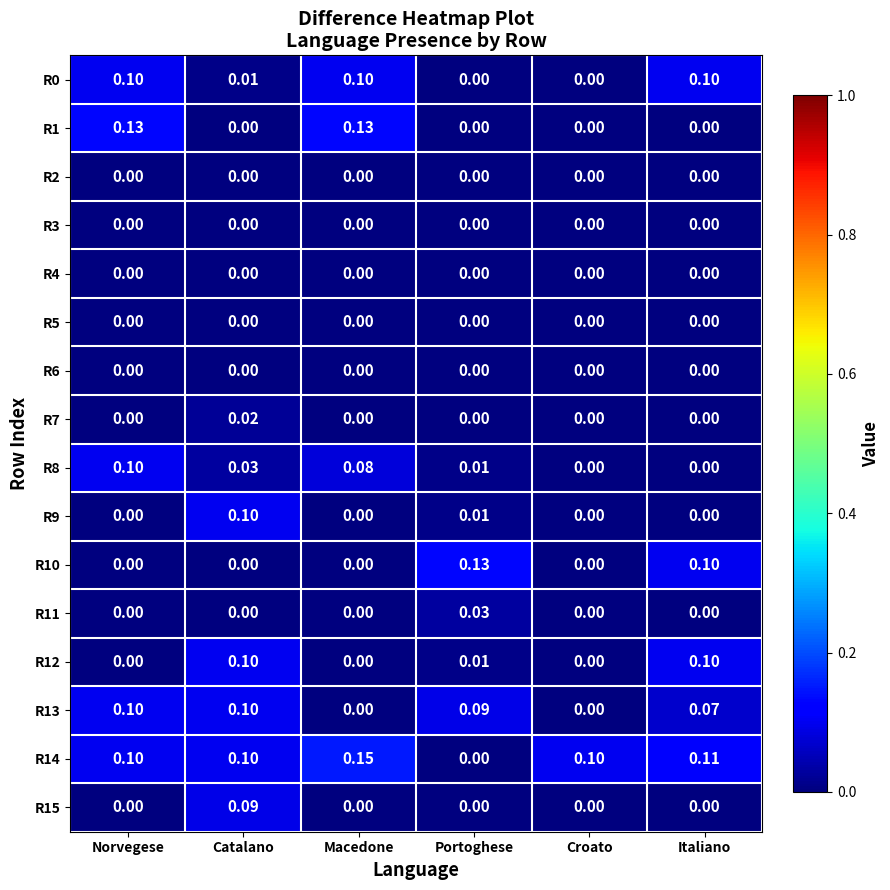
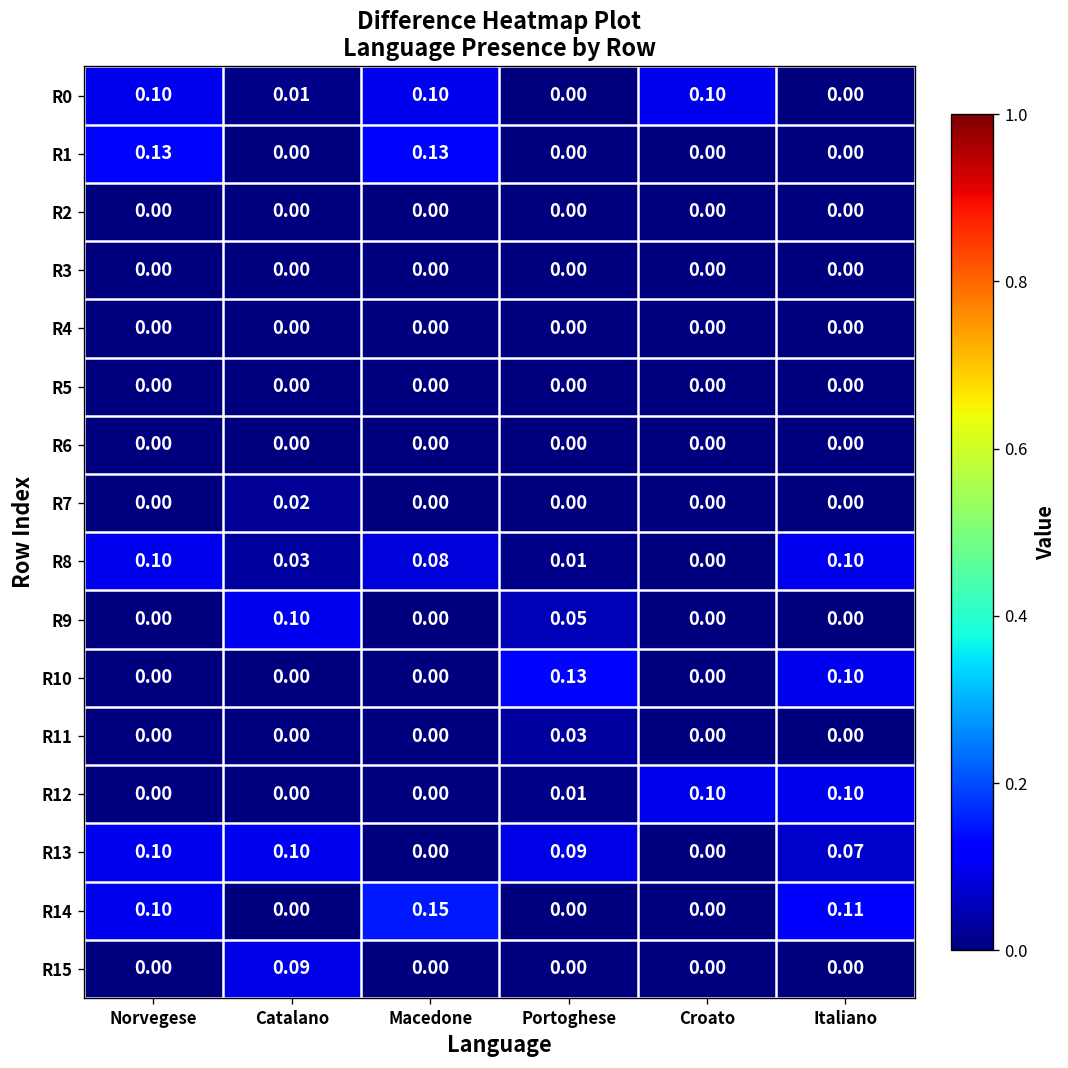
  {
    "R0": {
      "Norvegese": 0.10,
      "Catalano": 0.01,
      "Macedone": 0.10,
      "Portoghese": 0.00,
-     "Croato": 0.00,
-     "Italiano": 0.10
+     "Croato": 0.10,
+     "Italiano": 0.00
    },
    "R1": {
      "Norvegese": 0.13,
      "Catalano": 0.00,
      "Macedone": 0.13,
      "Portoghese": 0.00,
      "Croato": 0.00,
      "Italiano": 0.00
    },
    "R2": {
      "Norvegese": 0.00,
      "Catalano": 0.00,
      "Macedone": 0.00,
      "Portoghese": 0.00,
      "Croato": 0.00,
      "Italiano": 0.00
    },
    "R3": {
      "Norvegese": 0.00,
      "Catalano": 0.00,
      "Macedone": 0.00,
      "Portoghese": 0.00,
      "Croato": 0.00,
      "Italiano": 0.00
    },
    "R4": {
      "Norvegese": 0.00,
      "Catalano": 0.00,
      "Macedone": 0.00,
      "Portoghese": 0.00,
      "Croato": 0.00,
      "Italiano": 0.00
    },
    "R5": {
      "Norvegese": 0.00,
      "Catalano": 0.00,
      "Macedone": 0.00,
      "Portoghese": 0.00,
      "Croato": 0.00,
      "Italiano": 0.00
    },
    "R6": {
      "Norvegese": 0.00,
      "Catalano": 0.00,
      "Macedone": 0.00,
      "Portoghese": 0.00,
      "Croato": 0.00,
      "Italiano": 0.00
    },
    "R7": {
      "Norvegese": 0.00,
      "Catalano": 0.02,
      "Macedone": 0.00,
      "Portoghese": 0.00,
      "Croato": 0.00,
      "Italiano": 0.00
    },
    "R8": {
      "Norvegese": 0.10,
      "Catalano": 0.03,
      "Macedone": 0.08,
      "Portoghese": 0.01,
      "Croato": 0.00,
-     "Italiano": 0.00
+     "Italiano": 0.10
    },
    "R9": {
      "Norvegese": 0.00,
      "Catalano": 0.10,
      "Macedone": 0.00,
-     "Portoghese": 0.01,
+     "Portoghese": 0.05,
      "Croato": 0.00,
      "Italiano": 0.00
    },
    "R10": {
      "Norvegese": 0.00,
      "Catalano": 0.00,
      "Macedone": 0.00,
      "Portoghese": 0.13,
      "Croato": 0.00,
      "Italiano": 0.10
    },
    "R11": {
      "Norvegese": 0.00,
      "Catalano": 0.00,
      "Macedone": 0.00,
      "Portoghese": 0.03,
      "Croato": 0.00,
      "Italiano": 0.00
    },
    "R12": {
      "Norvegese": 0.00,
-     "Catalano": 0.10,
+     "Catalano": 0.00,
      "Macedone": 0.00,
      "Portoghese": 0.01,
-     "Croato": 0.00,
+     "Croato": 0.10,
      "Italiano": 0.10
    },
    "R13": {
      "Norvegese": 0.10,
      "Catalano": 0.10,
      "Macedone": 0.00,
      "Portoghese": 0.09,
      "Croato": 0.00,
      "Italiano": 0.07
    },
    "R14": {
      "Norvegese": 0.10,
-     "Catalano": 0.10,
+     "Catalano": 0.00,
      "Macedone": 0.15,
      "Portoghese": 0.00,
-     "Croato": 0.10,
+     "Croato": 0.00,
      "Italiano": 0.11
    },
    "R15": {
      "Norvegese": 0.00,
      "Catalano": 0.09,
      "Macedone": 0.00,
      "Portoghese": 0.00,
      "Croato": 0.00,
      "Italiano": 0.00
    }
  }
